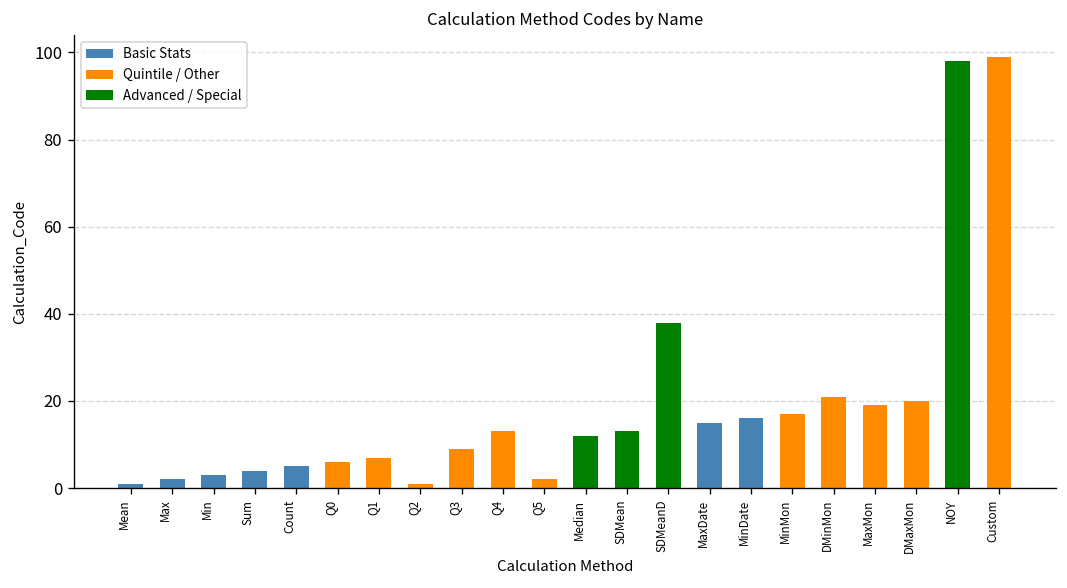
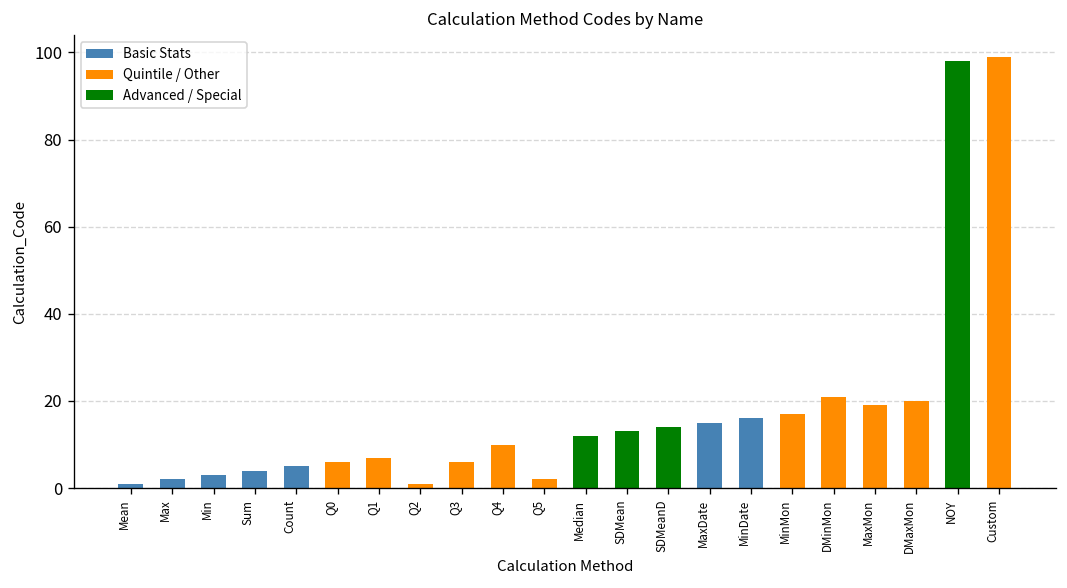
  {
    "Mean": 1,
    "Max": 2,
    "Min": 3,
    "Sum": 4,
    "Count": 5,
    "Q0": 6,
    "Q1": 7,
    "Q2": 1,
-   "Q3": 9,
-   "Q4": 13,
+   "Q3": 6,
+   "Q4": 10,
    "Q5": 2,
    "Median": 12,
    "SDMean": 13,
-   "SDMeanD": 38,
+   "SDMeanD": 14,
    "MaxDate": 15,
    "MinDate": 16,
    "MinMon": 17,
    "DMinMon": 21,
    "MaxMon": 19,
    "DMaxMon": 20,
    "NOY": 98,
    "Custom": 99
  }
